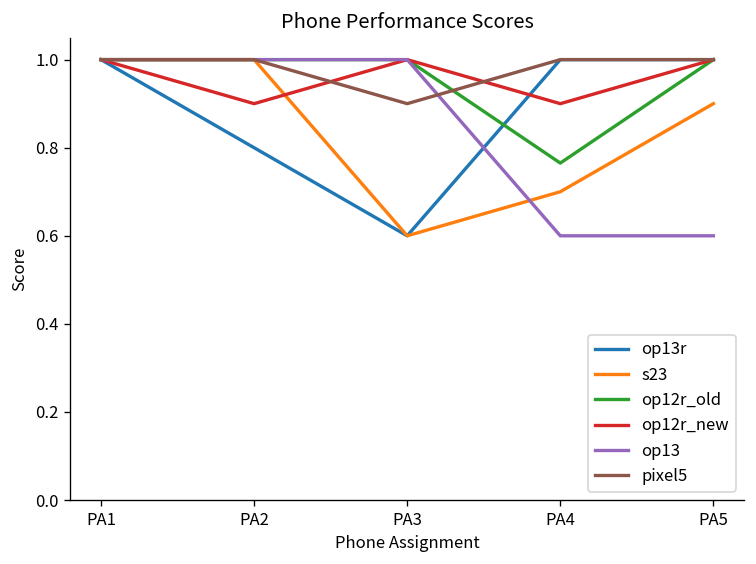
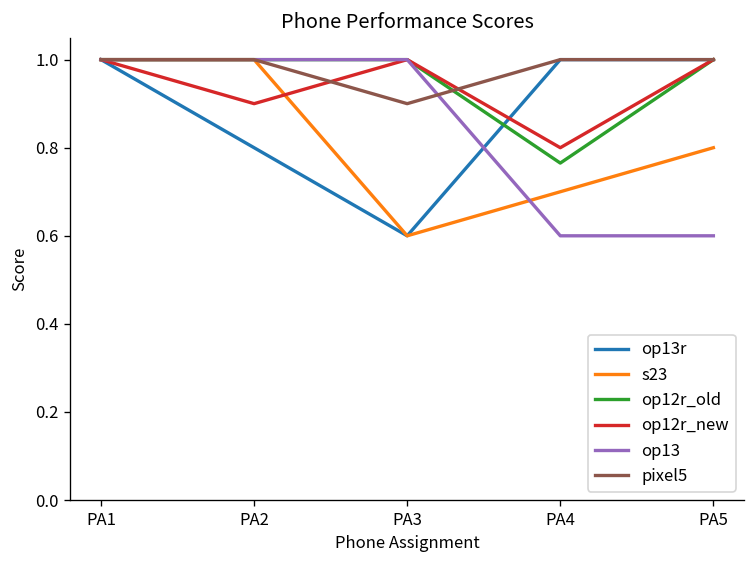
  {
    "op13r": {
      "PA2": 0.8
    },
    "s23": {
      "PA4": 0.7,
-     "PA5": 0.9
+     "PA5": 0.8
    },
    "op12r_old": {
      "PA4": 0.77
    },
    "op12r_new": {
      "PA2": 0.9,
-     "PA4": 0.9
+     "PA4": 0.8
    },
    "op13": {
      "PA4": 0.6,
      "PA5": 0.6
    },
    "pixel5": {
      "PA3": 0.9
    }
  }
